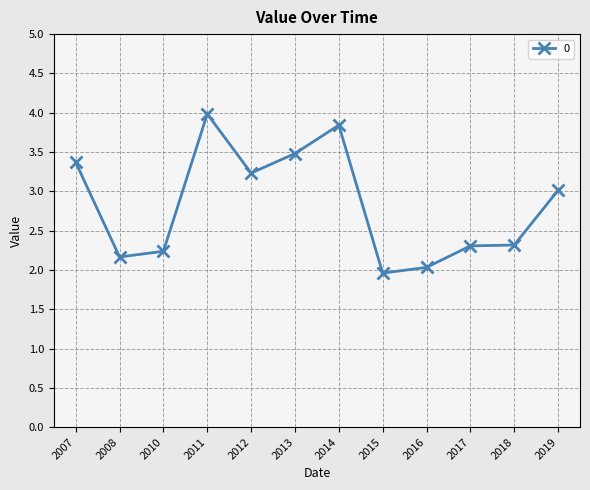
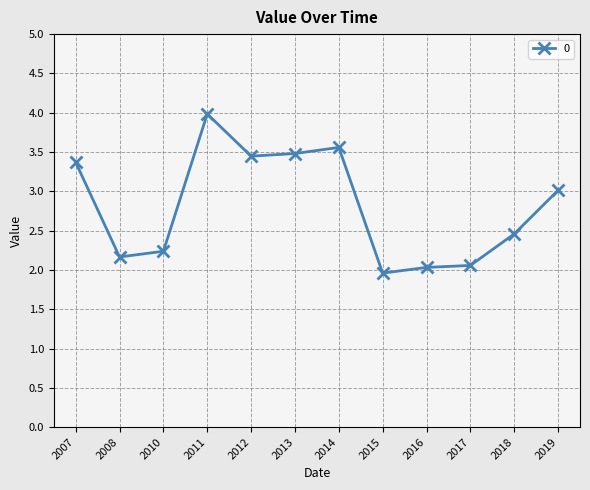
  {
    "2007": 3.4,
    "2008": 2.2,
    "2010": 2.2,
    "2011": 4.0,
-   "2012": 3.2,
+   "2012": 3.4,
    "2013": 3.5,
-   "2014": 3.8,
+   "2014": 3.6,
    "2015": 2.0,
    "2016": 2.0,
-   "2017": 2.3,
-   "2018": 2.3,
+   "2017": 2.1,
+   "2018": 2.5,
    "2019": 3.0
  }
